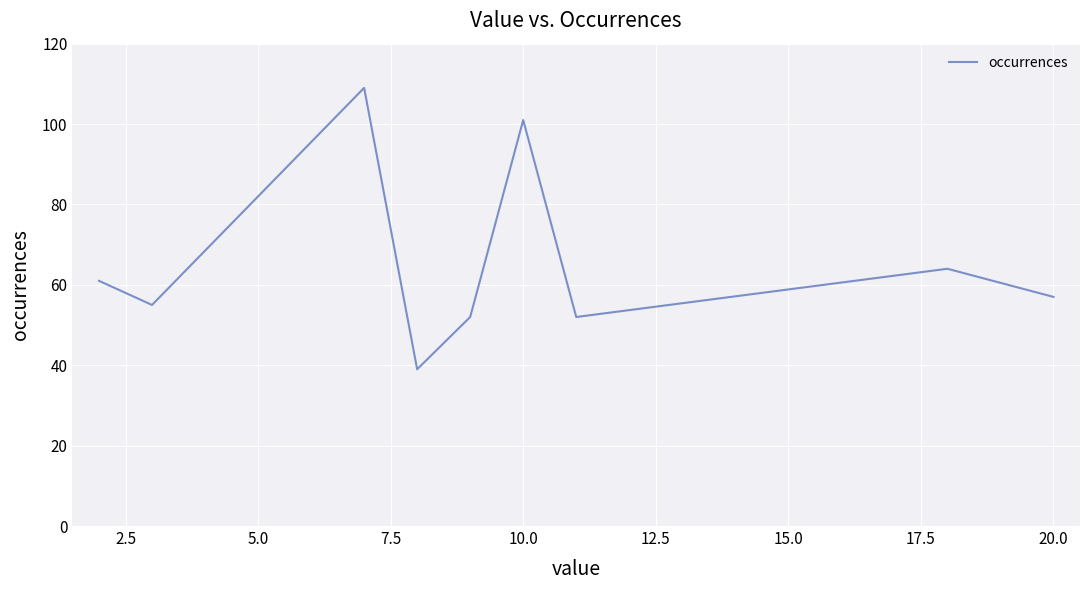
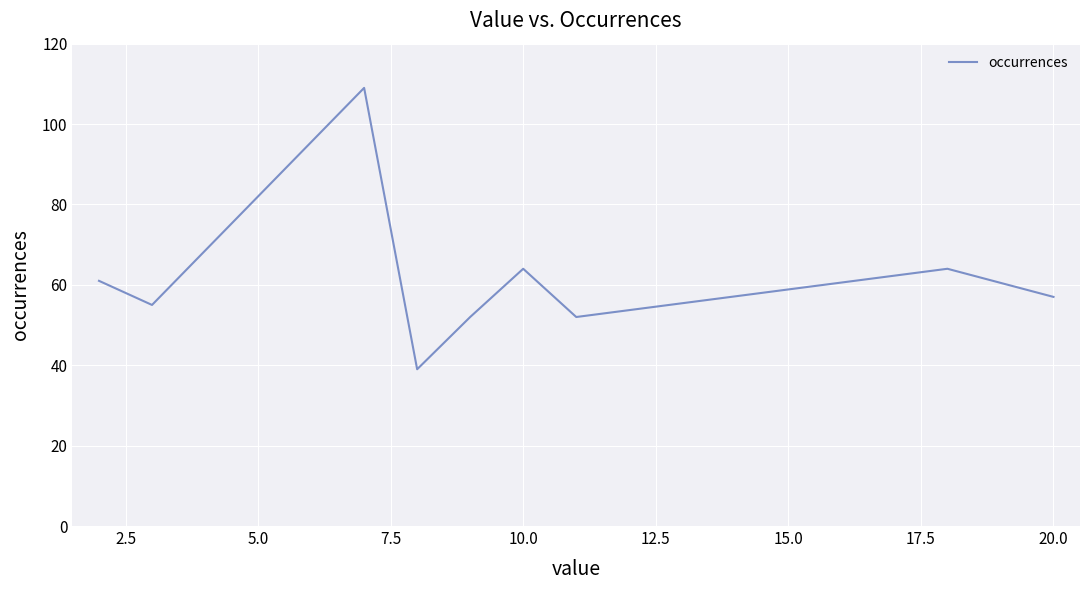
  {
-   "10.0": 101,
+   "10.0": 64,
    "20.0": 57
  }
